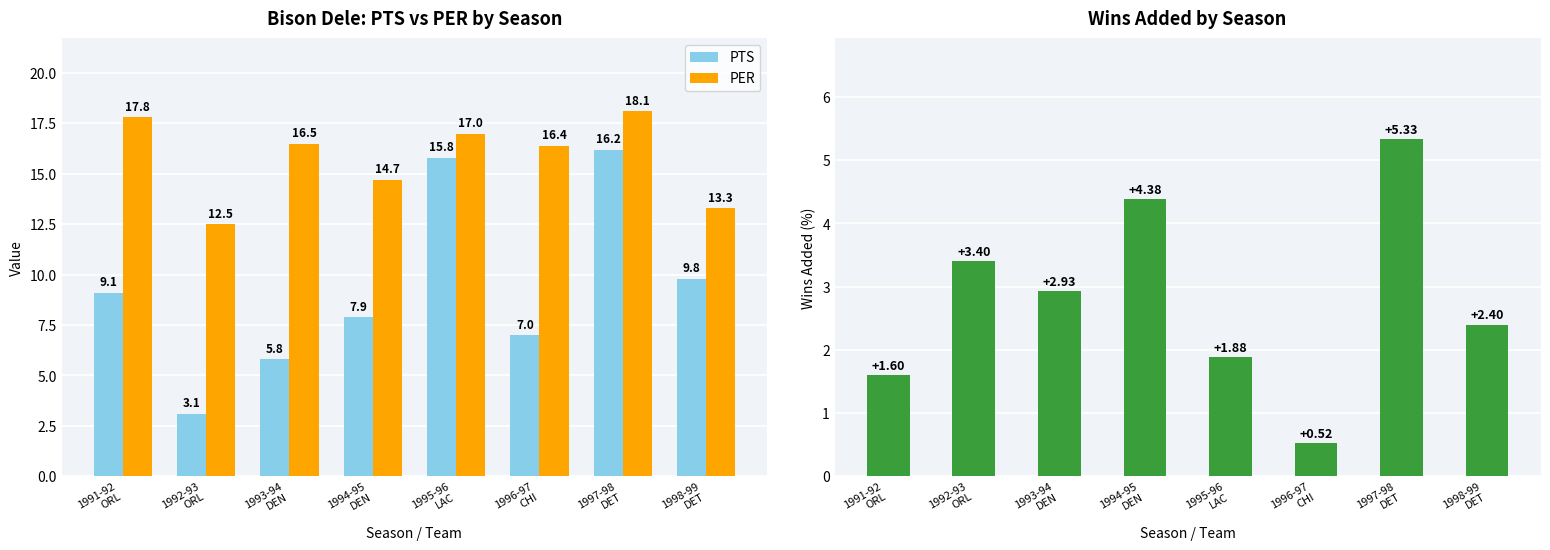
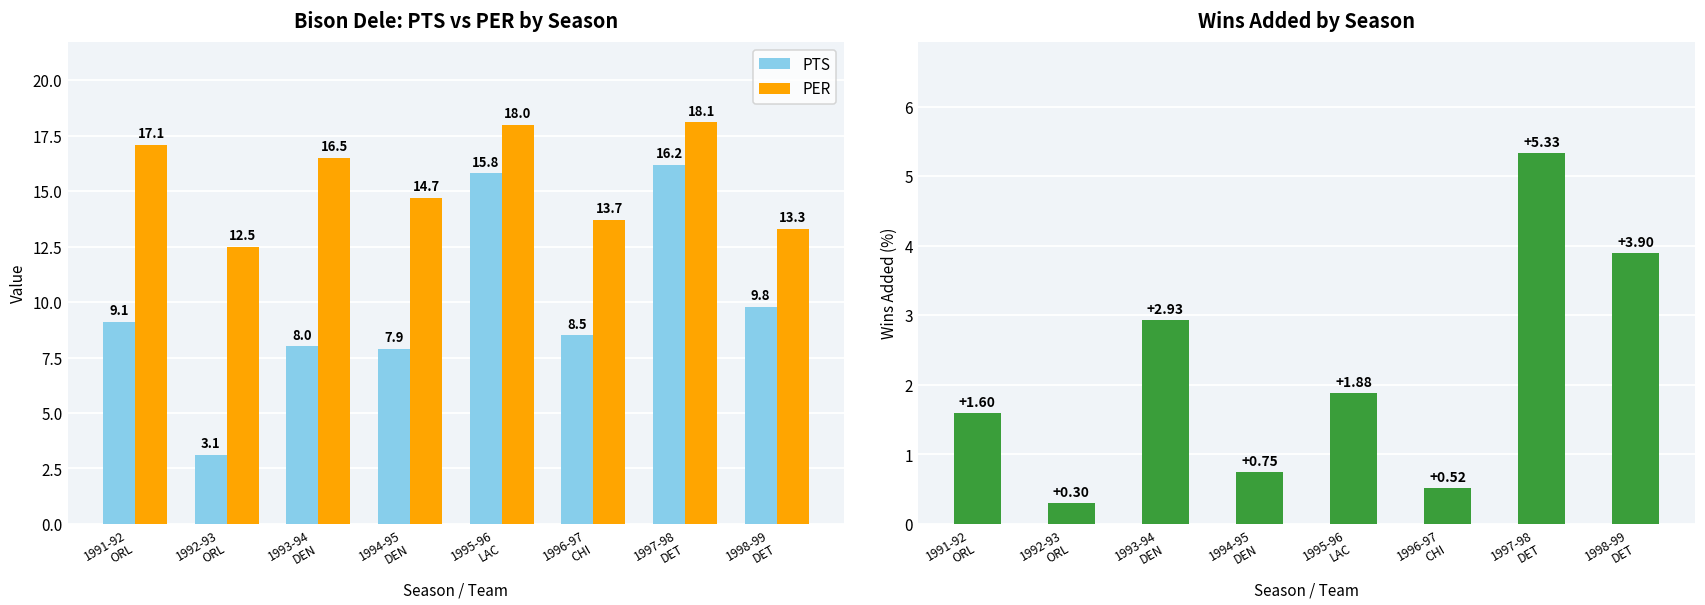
  {
    "Bison Dele: PTS vs PER by Season": {
      "PTS": {
        "1991-92 ORL": "9.1",
        "1992-93 ORL": "3.1",
-       "1993-94 DEN": "5.8",
+       "1993-94 DEN": "8.0",
        "1994-95 DEN": "7.9",
        "1995-96 LAC": "15.8",
-       "1996-97 CHI": "7.0",
+       "1996-97 CHI": "8.5",
        "1997-98 DET": "16.2",
        "1998-99 DET": "9.8"
      },
      "PER": {
-       "1991-92 ORL": "17.8",
+       "1991-92 ORL": "17.1",
        "1992-93 ORL": "12.5",
        "1993-94 DEN": "16.5",
        "1994-95 DEN": "14.7",
-       "1995-96 LAC": "17.0",
-       "1996-97 CHI": "16.4",
+       "1995-96 LAC": "18.0",
+       "1996-97 CHI": "13.7",
        "1997-98 DET": "18.1",
        "1998-99 DET": "13.3"
      }
    },
    "Wins Added by Season": {
      "1991-92 ORL": "+1.60",
-     "1992-93 ORL": "+3.40",
+     "1992-93 ORL": "+0.30",
      "1993-94 DEN": "+2.93",
-     "1994-95 DEN": "+4.38",
+     "1994-95 DEN": "+0.75",
      "1995-96 LAC": "+1.88",
      "1996-97 CHI": "+0.52",
      "1997-98 DET": "+5.33",
-     "1998-99 DET": "+2.40"
+     "1998-99 DET": "+3.90"
    }
  }
